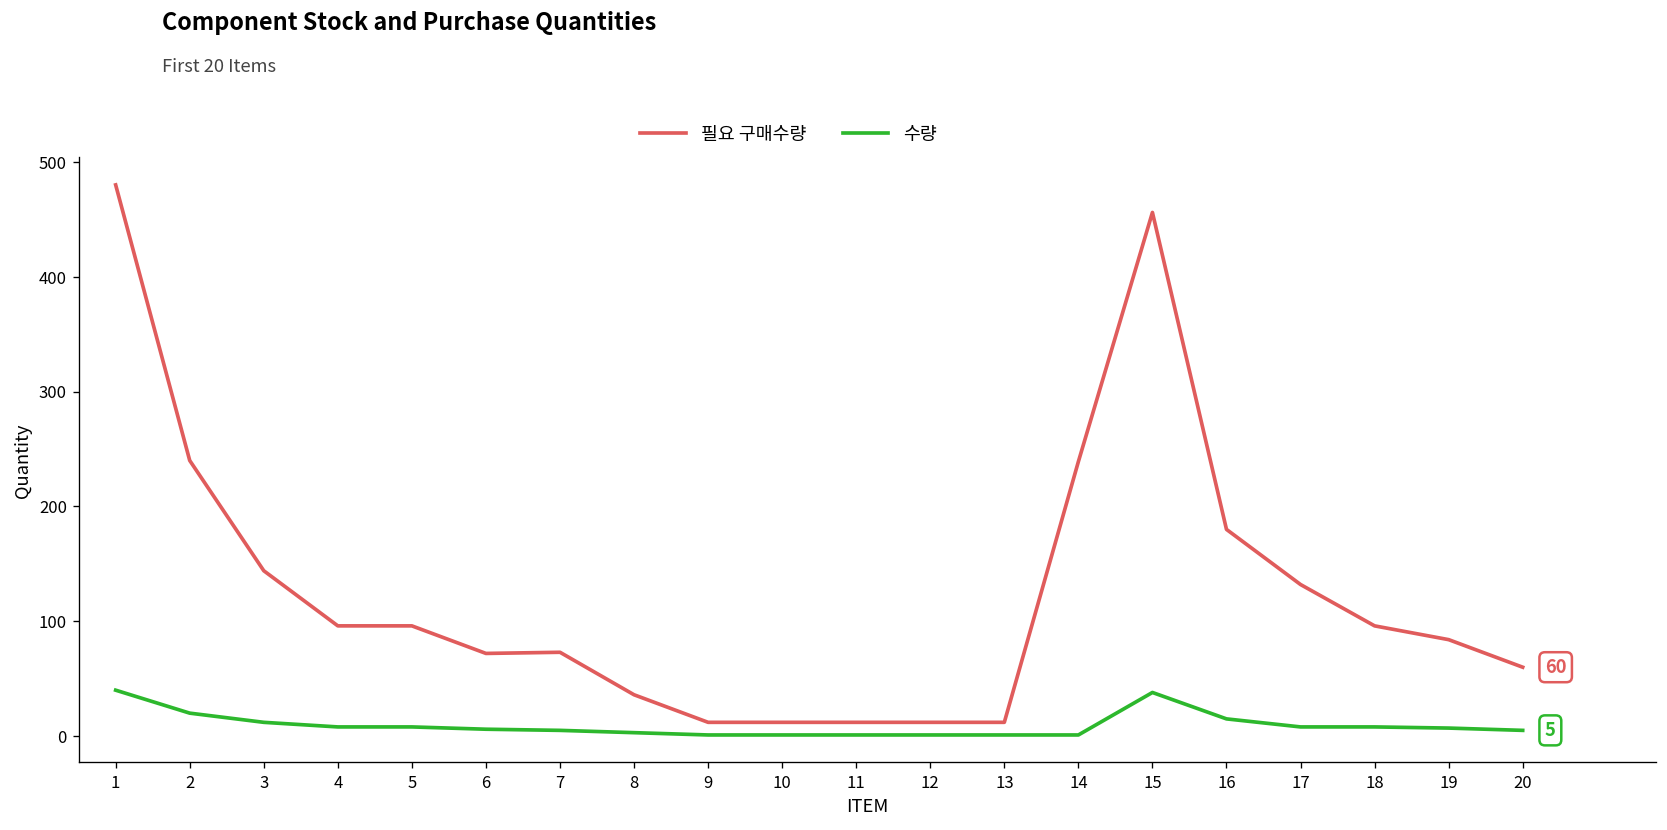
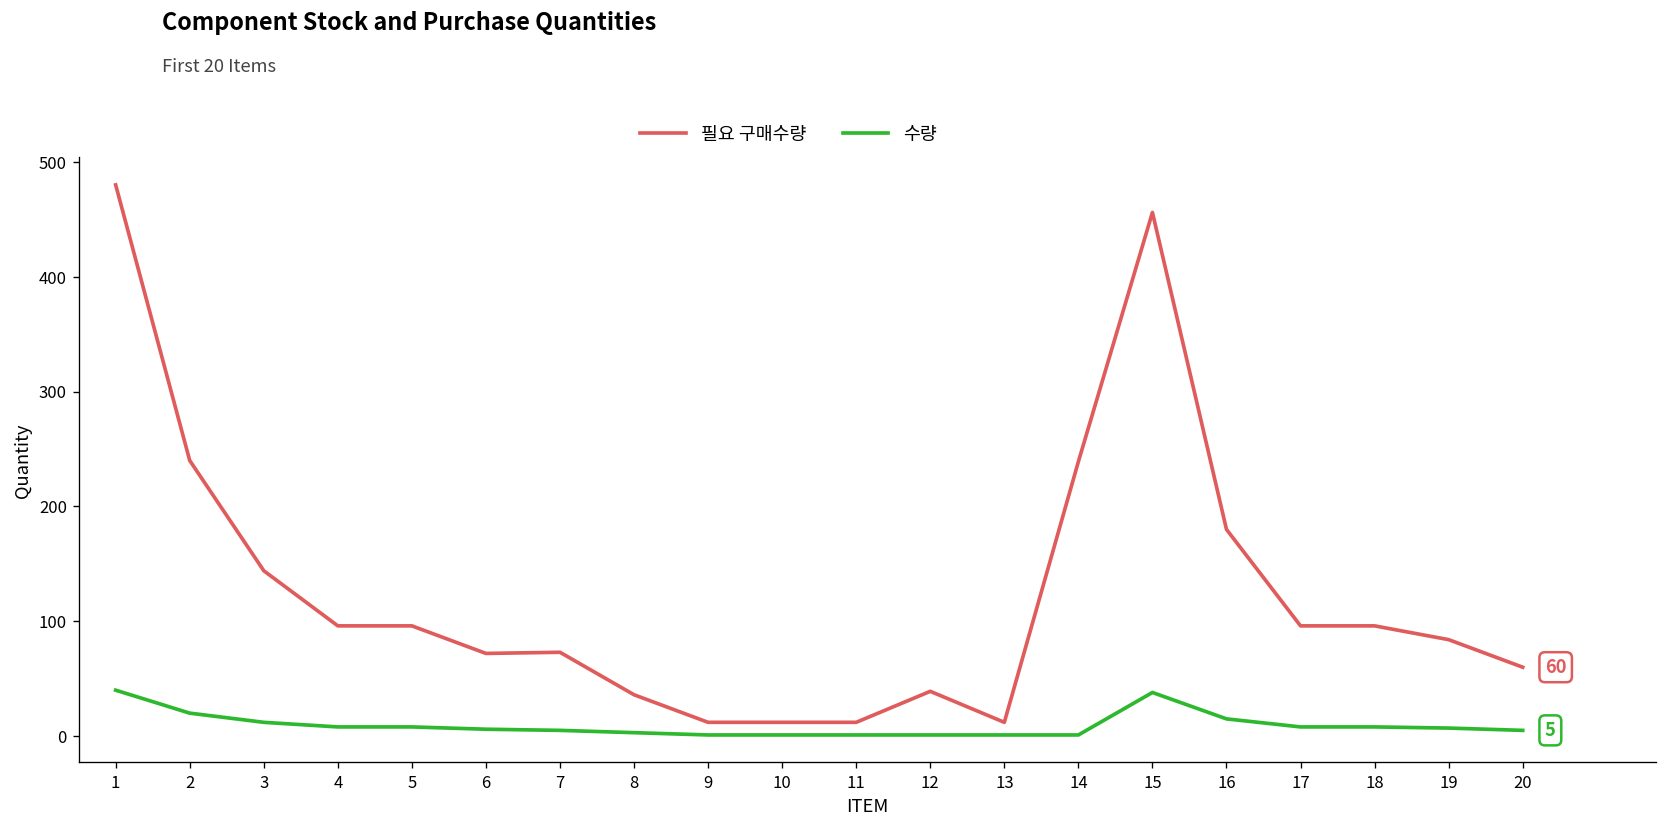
  {
    "필요 구매수량": {
      "1": 480,
      "2": 240,
      "3": 140,
      "4": 100,
      "5": 100,
      "6": 70,
      "7": 70,
      "8": 40,
      "9": 10,
      "10": 10,
      "11": 10,
-     "12": 10,
+     "12": 40,
      "13": 10,
      "14": 240,
      "15": 460,
      "16": 180,
-     "17": 130,
+     "17": 100,
      "18": 100,
      "19": 80
    },
    "수량": {
      "1": 40,
      "2": 20,
      "3": 10,
      "4": 10,
      "5": 10,
      "6": 10,
      "7": 10,
      "8": 0,
      "9": 0,
      "10": 0,
      "11": 0,
      "12": 0,
      "13": 0,
      "14": 0,
      "15": 40,
      "16": 20,
      "17": 10,
      "18": 10,
      "19": 10
    }
  }
